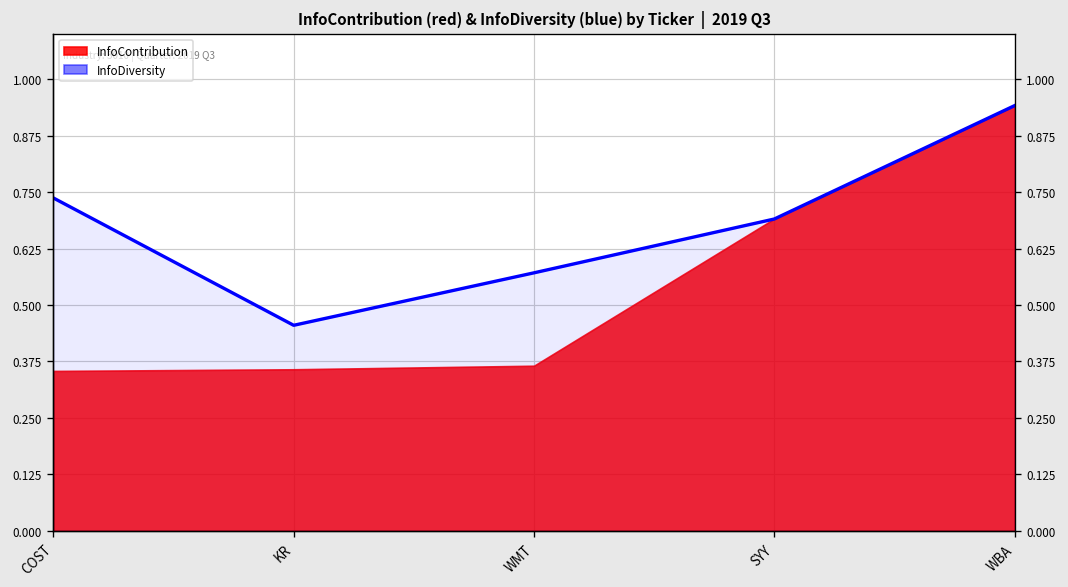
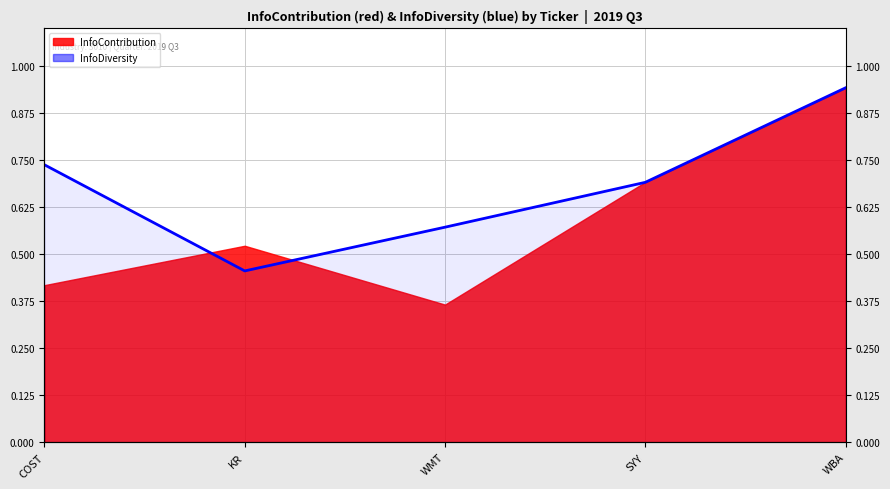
  {
    "InfoContribution": {
-     "COST": 0.35,
-     "KR": 0.36,
+     "COST": 0.42,
+     "KR": 0.52,
      "WMT": 0.37
    },
    "InfoDiversity": {
      "COST": 0.74,
      "KR": 0.46,
      "WMT": 0.57
    }
  }
